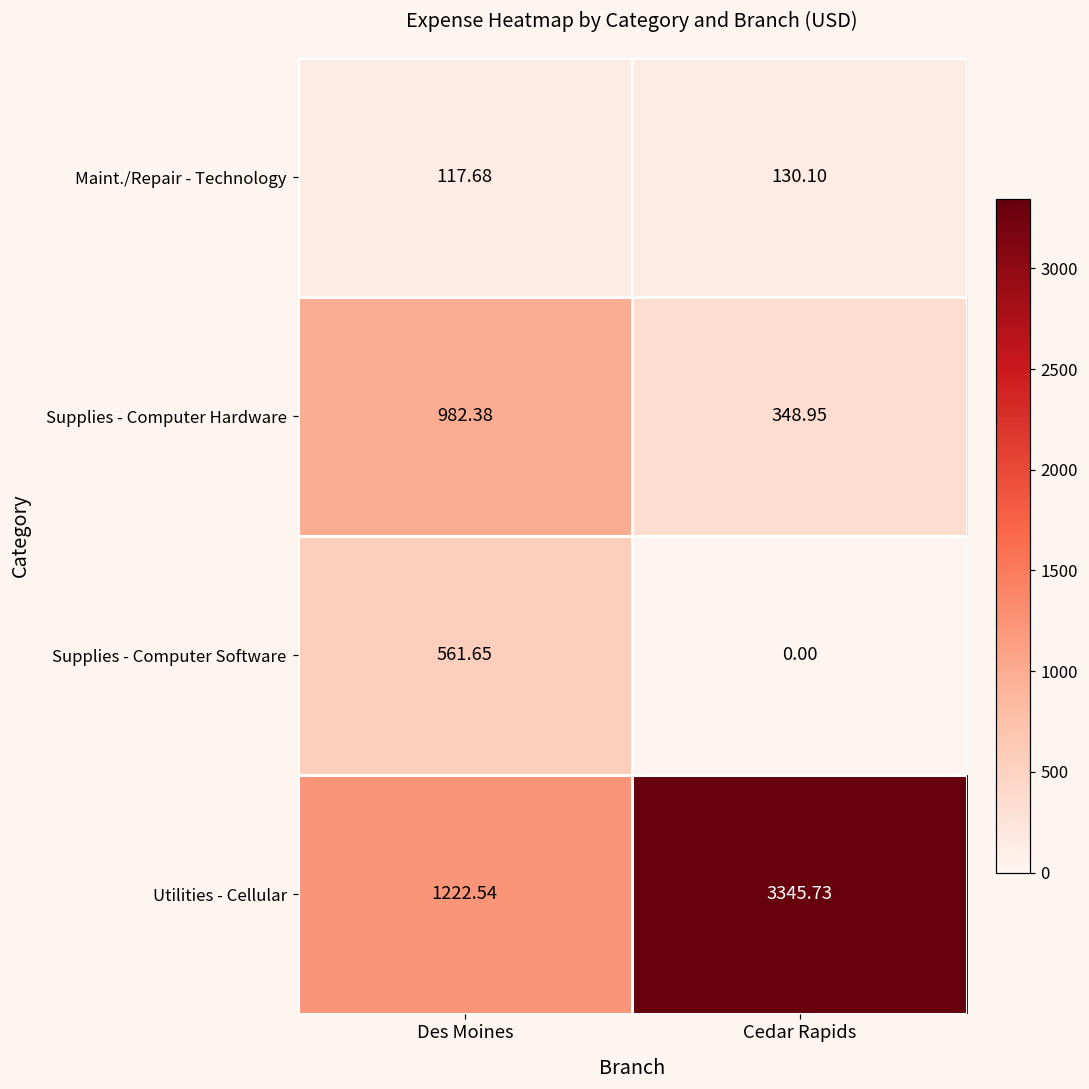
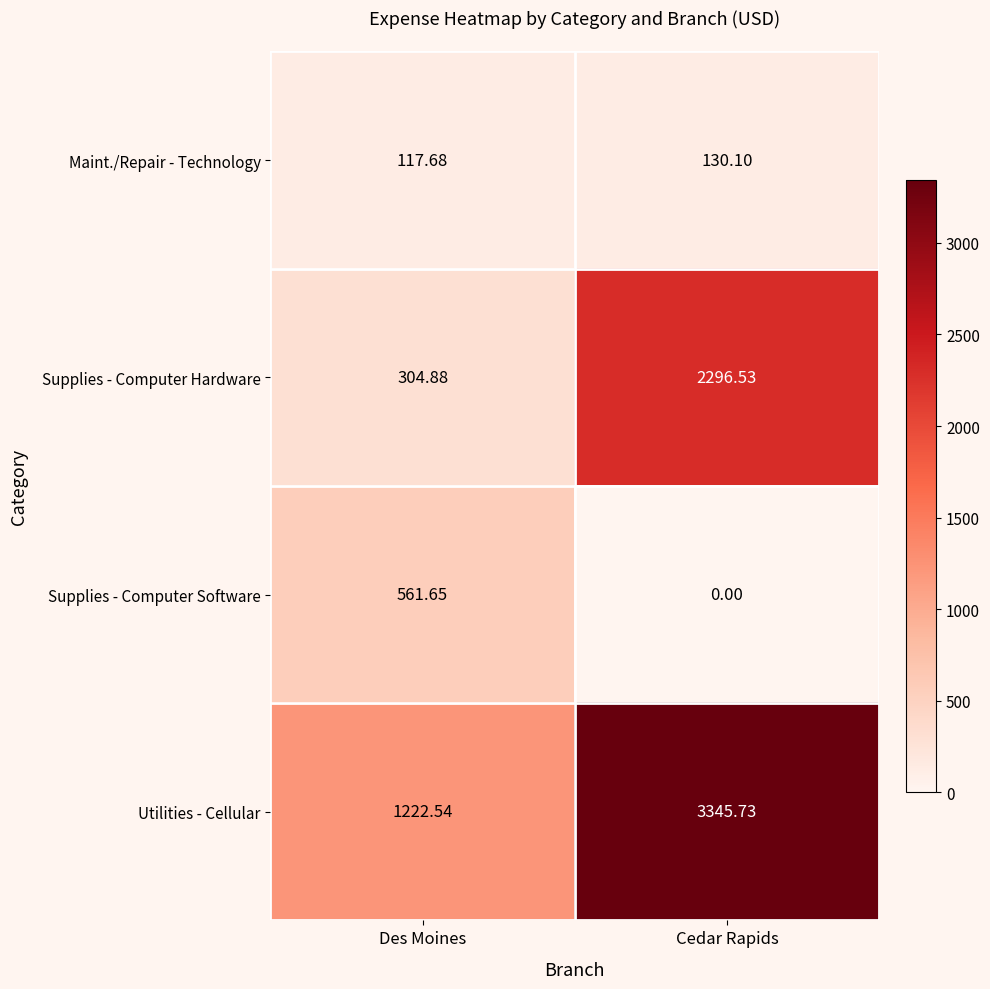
  {
    "Maint./Repair - Technology": {
      "Des Moines": 117.68,
      "Cedar Rapids": 130.10
    },
    "Supplies - Computer Hardware": {
-     "Des Moines": 982.38,
-     "Cedar Rapids": 348.95
+     "Des Moines": 304.88,
+     "Cedar Rapids": 2296.53
    },
    "Supplies - Computer Software": {
      "Des Moines": 561.65,
      "Cedar Rapids": 0.00
    },
    "Utilities - Cellular": {
      "Des Moines": 1222.54,
      "Cedar Rapids": 3345.73
    }
  }
